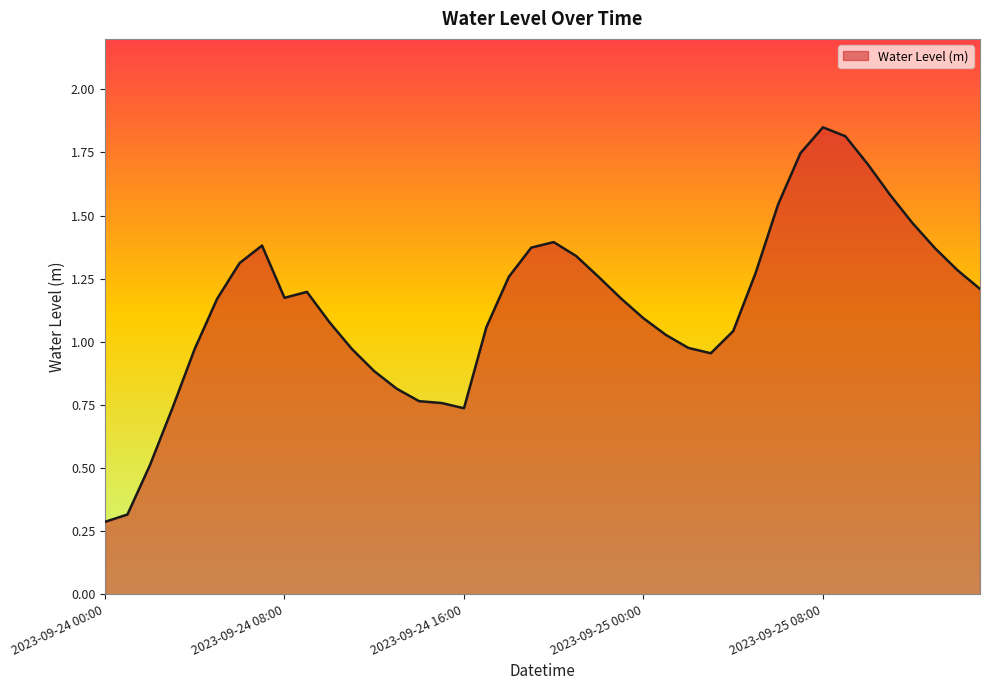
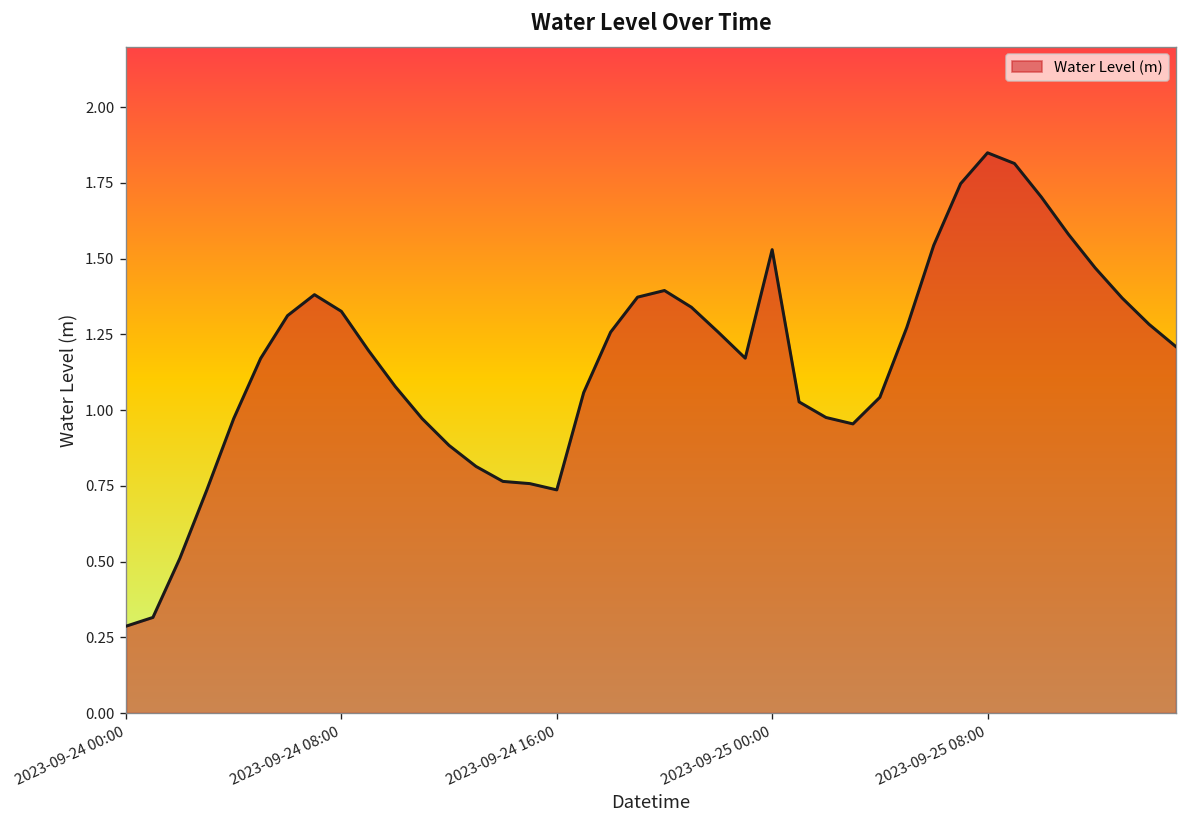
  {
    "2023-09-24 00:00": 0.29,
-   "2023-09-24 08:00": 1.17,
+   "2023-09-24 08:00": 1.33,
    "2023-09-24 16:00": 0.74,
-   "2023-09-25 00:00": 1.09,
+   "2023-09-25 00:00": 1.53,
    "2023-09-25 08:00": 1.85
  }
